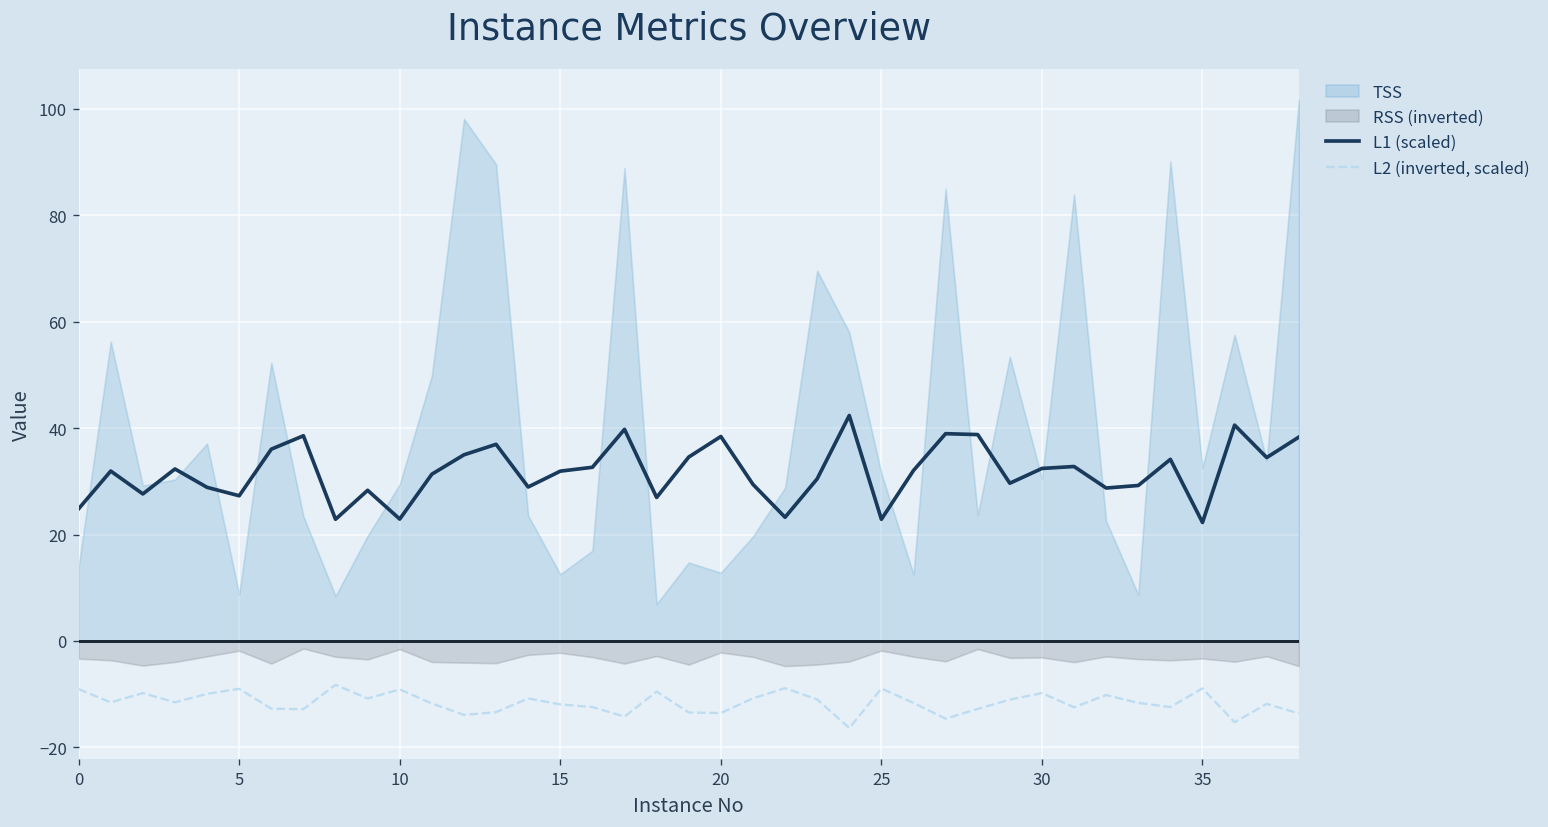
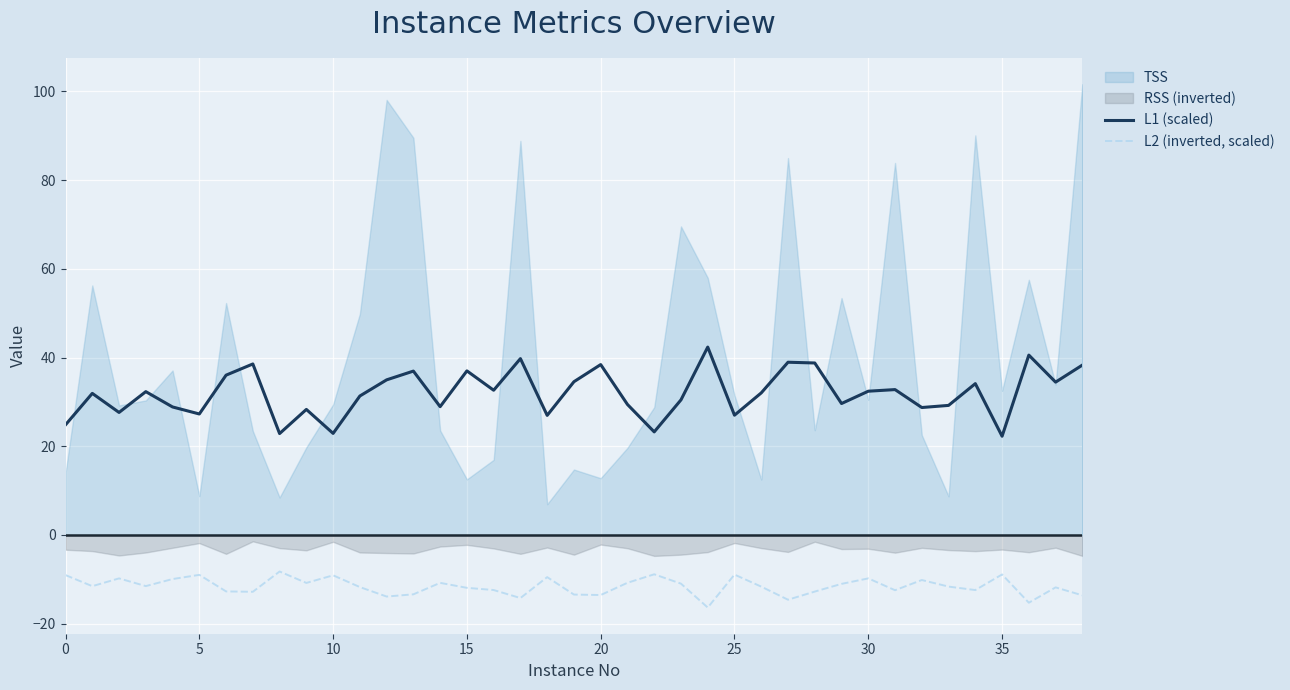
  {
    "L1 (scaled)": {
      "0": 25,
      "5": 27,
      "10": 23,
-     "15": 32,
+     "15": 37,
      "20": 38,
-     "25": 23,
+     "25": 27,
      "30": 32,
      "35": 22
    }
  }
